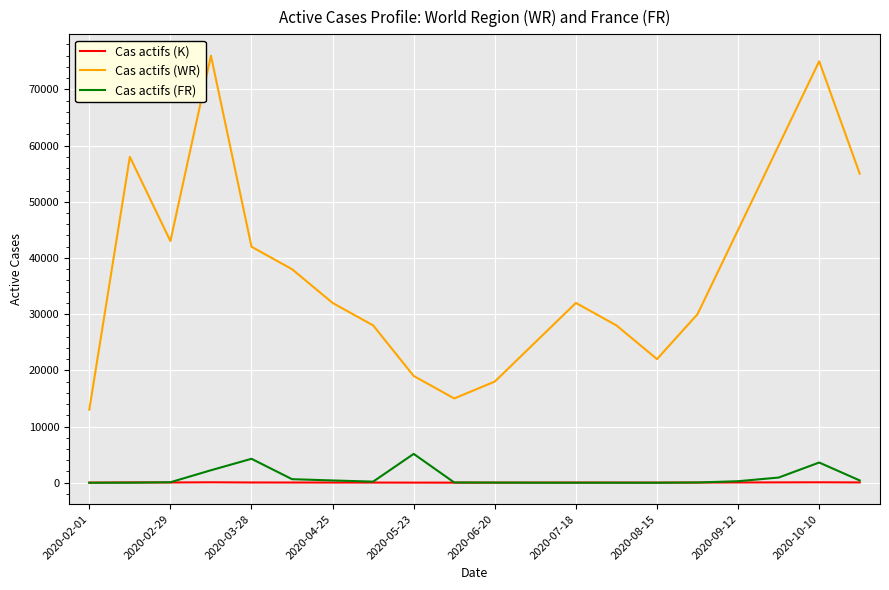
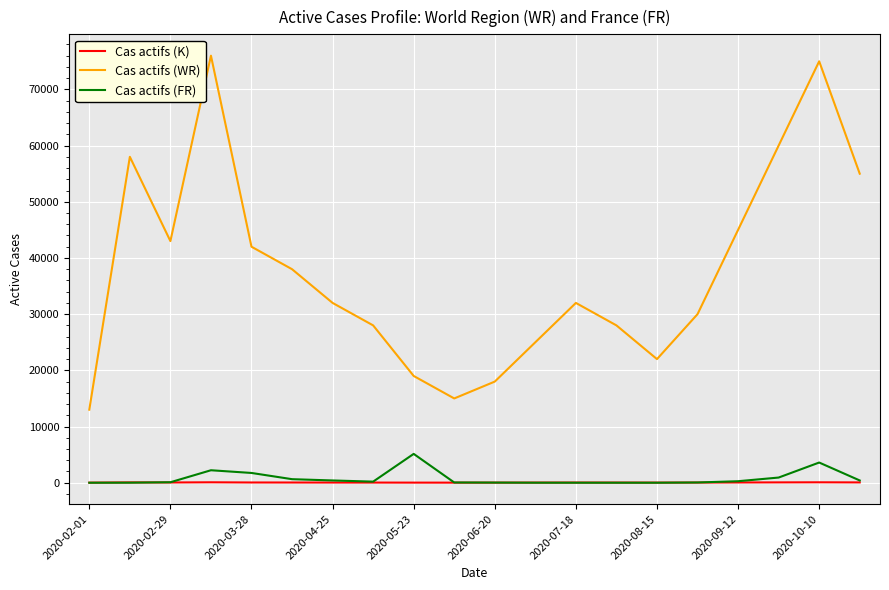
  {
    "Cas actifs (K)": {
      "2020-03-28": 0,
      "2020-05-23": 0,
      "2020-10-10": 0
    },
    "Cas actifs (WR)": {
      "2020-02-01": 13000,
      "2020-02-29": 43000,
      "2020-03-28": 42000,
      "2020-04-25": 32000,
      "2020-05-23": 19000,
      "2020-06-20": 18000,
      "2020-07-18": 32000,
      "2020-08-15": 22000,
      "2020-09-12": 45000,
      "2020-10-10": 75000
    },
    "Cas actifs (FR)": {
-     "2020-03-28": 4000,
+     "2020-03-28": 2000,
      "2020-05-23": 5000,
      "2020-10-10": 4000
    }
  }
